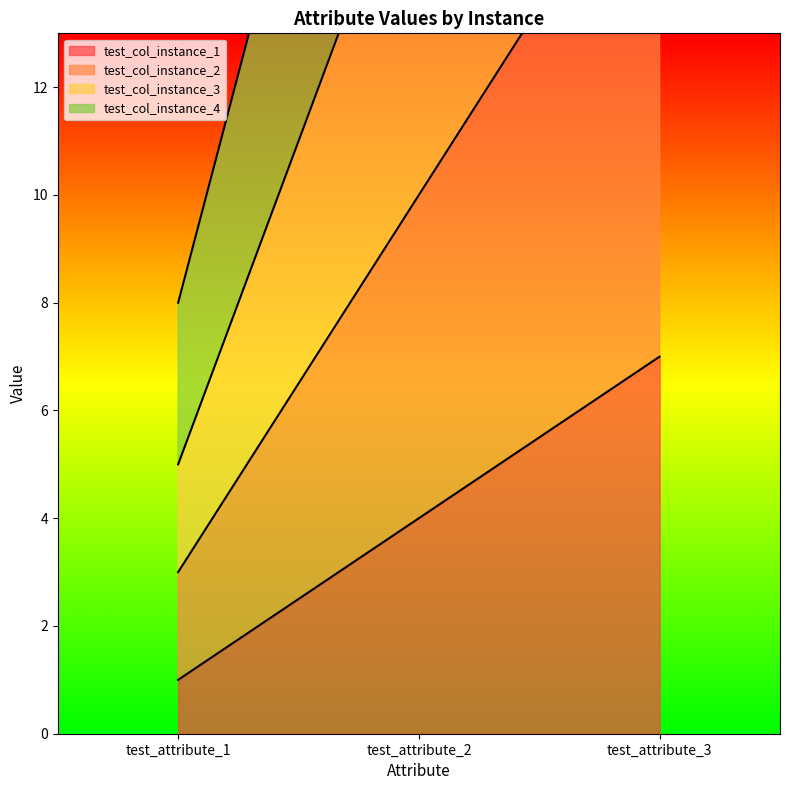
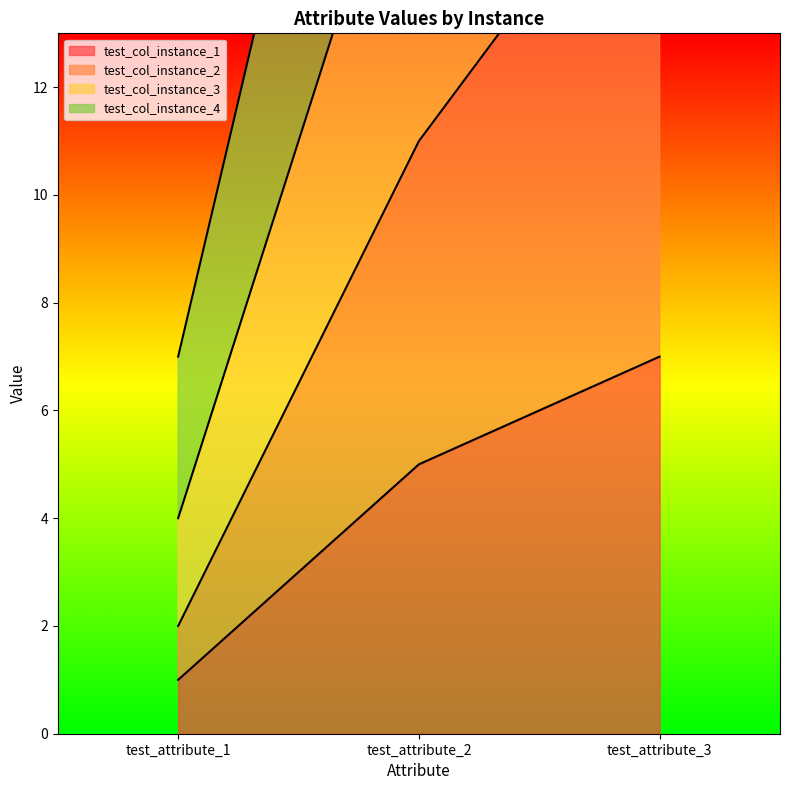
  {
    "test_col_instance_1": {
      "test_attribute_1": 1,
-     "test_attribute_2": 4,
+     "test_attribute_2": 5,
      "test_attribute_3": 7
    },
    "test_col_instance_2": {
-     "test_attribute_1": 2,
+     "test_attribute_1": 1,
      "test_attribute_2": 6
    },
    "test_col_instance_3": {
      "test_attribute_1": 2
    },
    "test_col_instance_4": {
      "test_attribute_1": 3
    }
  }
